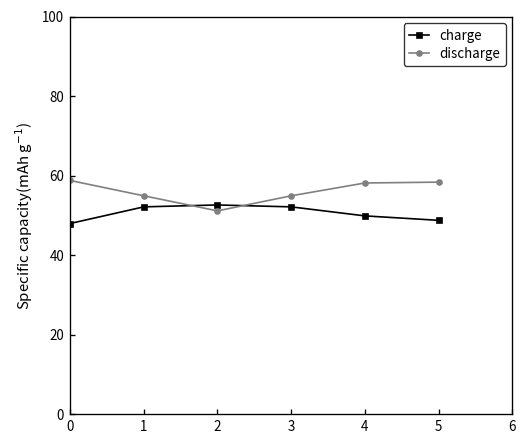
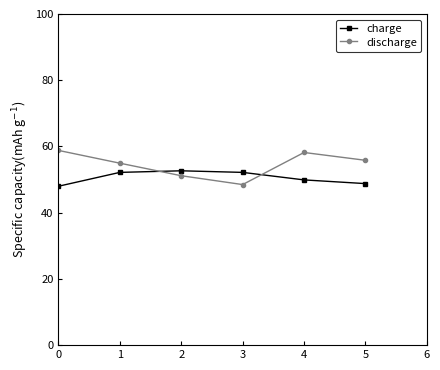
  {
    "charge": {
      "0": 48,
      "1": 52,
      "2": 53,
      "3": 52,
      "4": 50,
      "5": 49
    },
    "discharge": {
      "0": 59,
      "1": 55,
      "2": 51,
-     "3": 55,
+     "3": 48,
      "4": 58,
-     "5": 58
+     "5": 56
    }
  }
